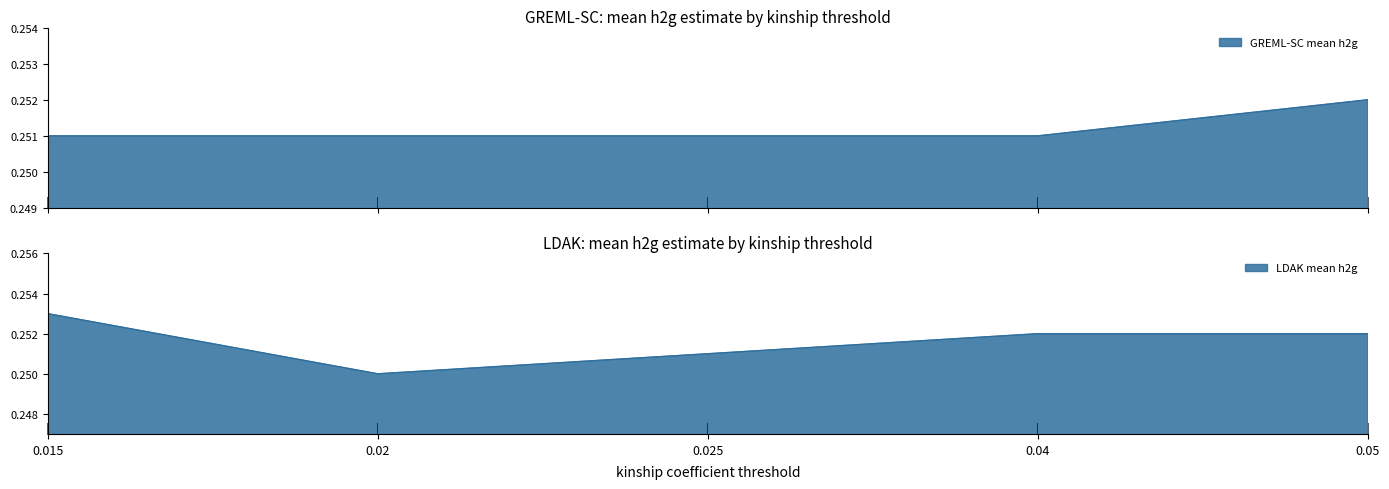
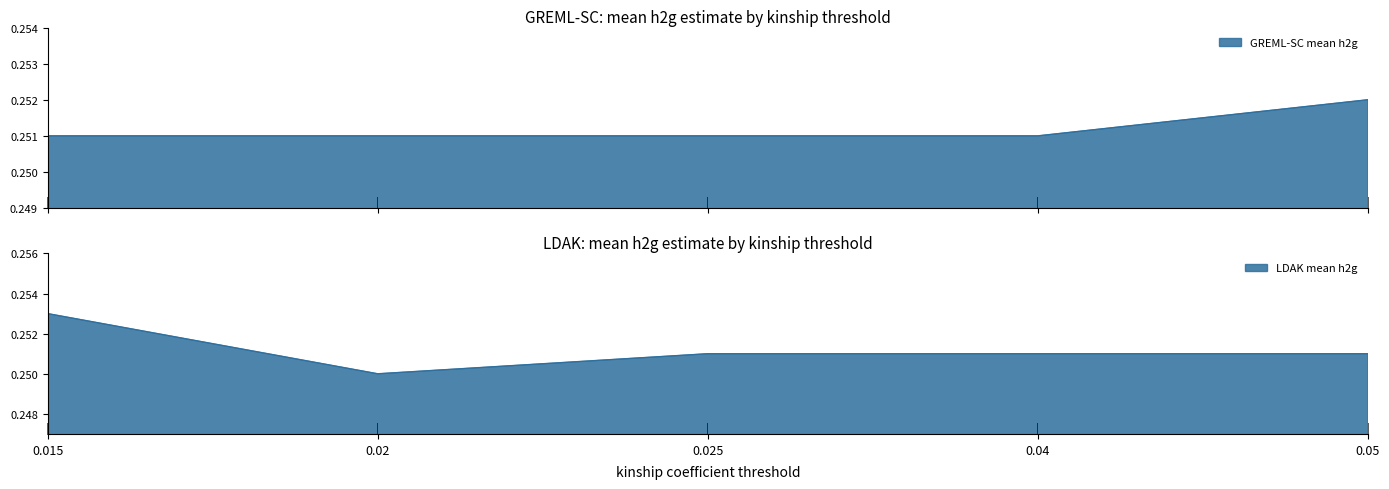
  {
    "LDAK: mean h2g estimate by kinship threshold": {
      "0.015": 0.253,
      "0.02": 0.250,
      "0.025": 0.251,
-     "0.04": 0.252,
-     "0.05": 0.252
+     "0.04": 0.251,
+     "0.05": 0.251
    }
  }
